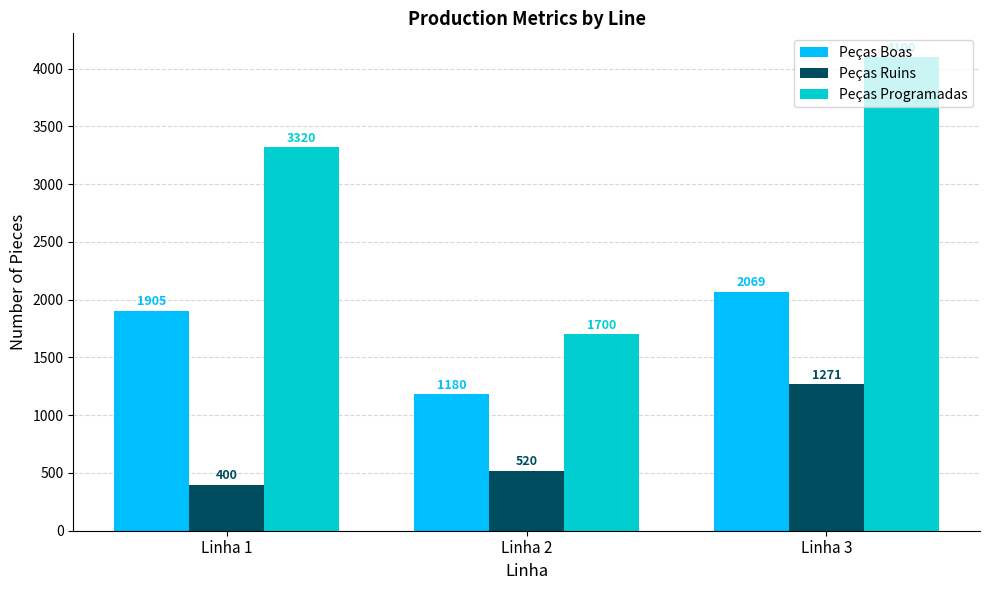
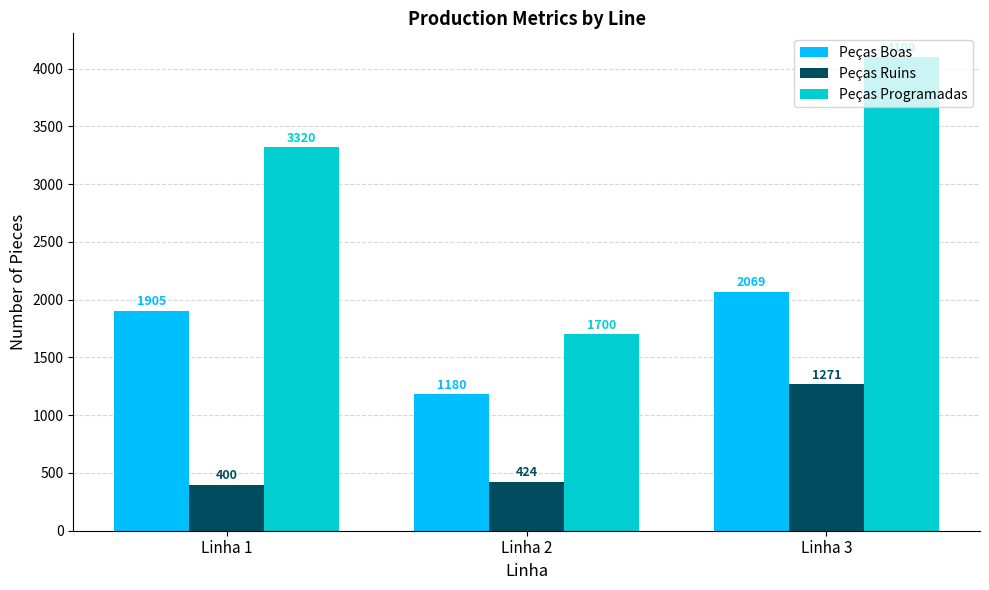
  {
    "Peças Ruins": {
      "Linha 1": 400,
-     "Linha 2": 520,
+     "Linha 2": 424,
      "Linha 3": 1271
    }
  }
